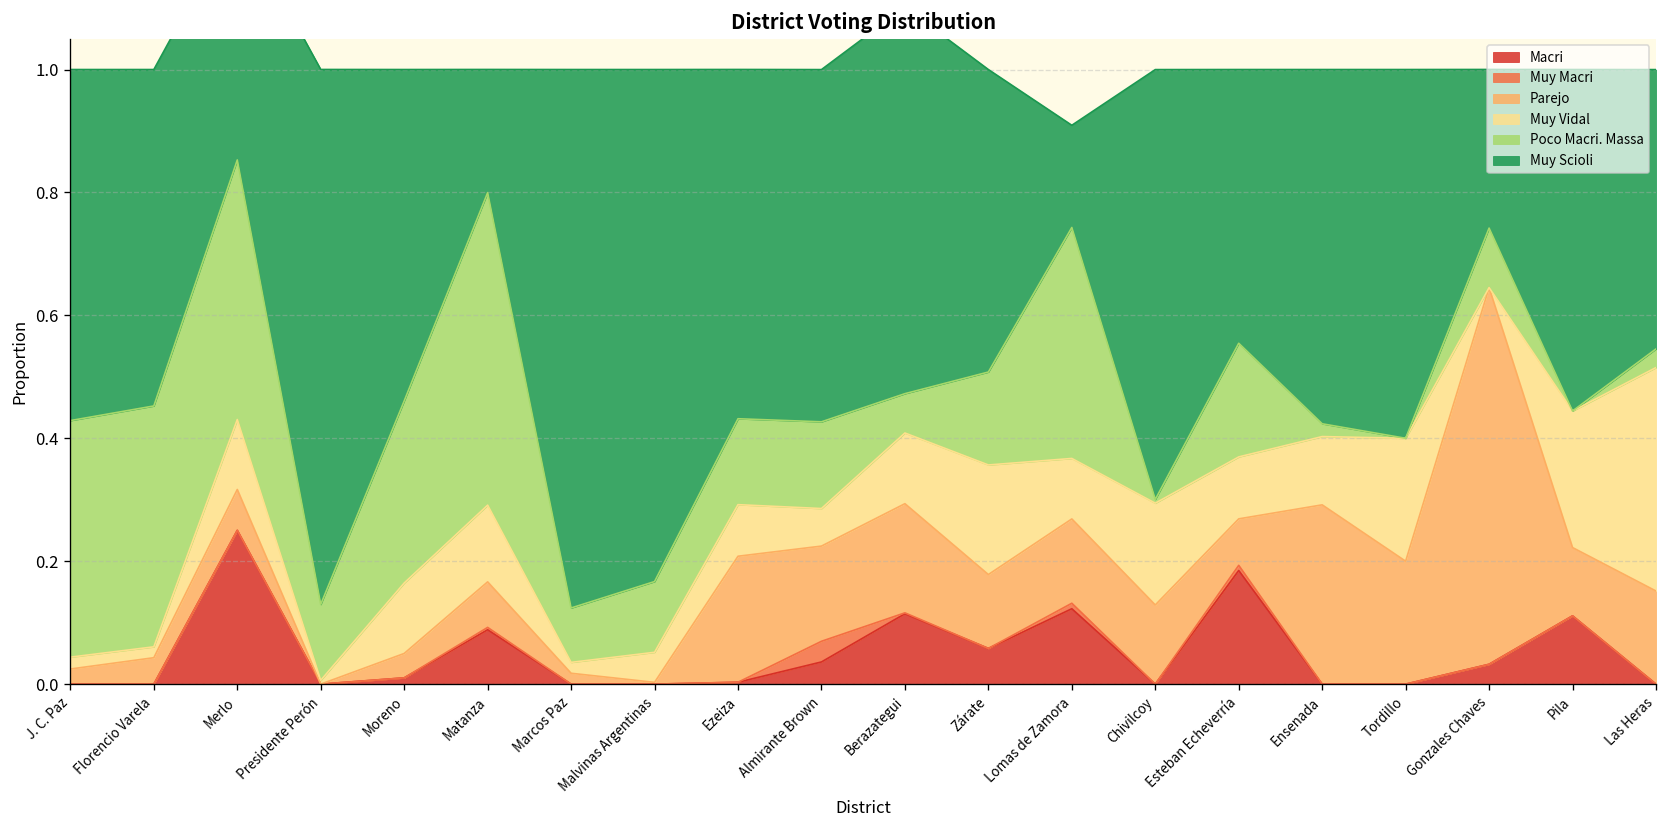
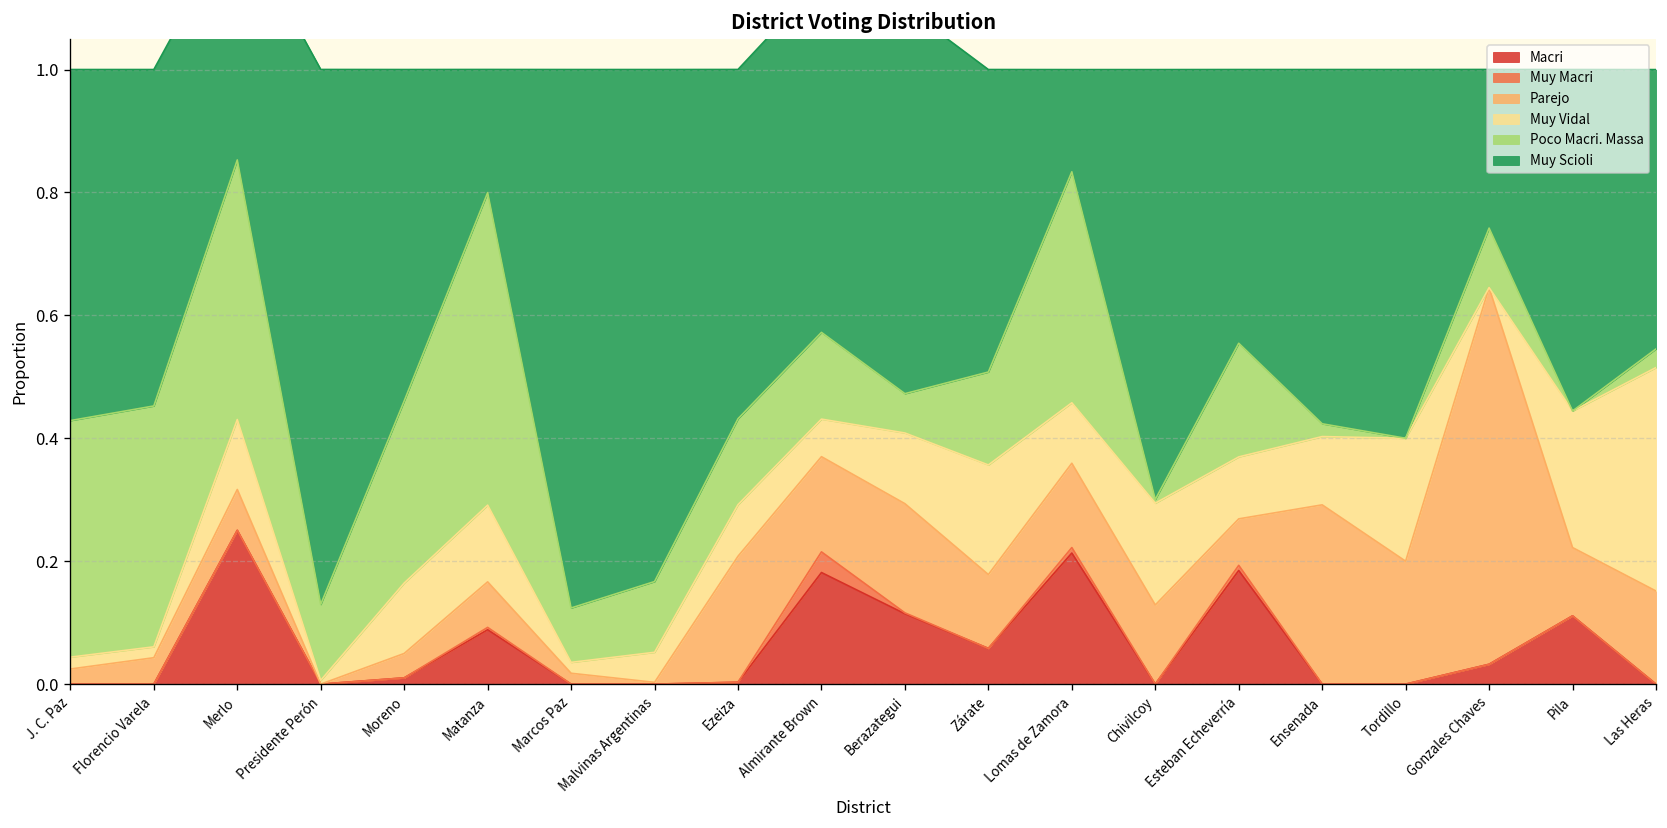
  {
    "Macri": {
-     "Almirante Brown": 0.04,
-     "Lomas de Zamora": 0.12,
+     "Almirante Brown": 0.18,
+     "Lomas de Zamora": 0.21,
      "Esteban Echeverría": 0.18
    },
    "Muy Macri": {
      "Almirante Brown": 0.03,
      "Lomas de Zamora": 0.01,
      "Esteban Echeverría": 0.01
    },
    "Parejo": {
      "J. C. Paz": 0.02,
      "Florencio Varela": 0.04,
      "Merlo": 0.07,
      "Moreno": 0.04,
      "Matanza": 0.07,
      "Marcos Paz": 0.02,
      "Ezeiza": 0.21,
      "Almirante Brown": 0.15,
      "Berazategui": 0.18,
      "Zárate": 0.12,
      "Lomas de Zamora": 0.14,
      "Chivilcoy": 0.13,
      "Esteban Echeverría": 0.08,
      "Ensenada": 0.29,
      "Tordillo": 0.20,
      "Pila": 0.11,
      "Las Heras": 0.15
    },
    "Muy Vidal": {
      "J. C. Paz": 0.02,
      "Florencio Varela": 0.02,
      "Merlo": 0.11,
      "Presidente Perón": 0.01,
      "Moreno": 0.11,
      "Matanza": 0.12,
      "Marcos Paz": 0.02,
      "Malvinas Argentinas": 0.05,
      "Ezeiza": 0.08,
      "Almirante Brown": 0.06,
      "Berazategui": 0.11,
      "Zárate": 0.18,
      "Lomas de Zamora": 0.10,
      "Chivilcoy": 0.17,
      "Esteban Echeverría": 0.10,
      "Ensenada": 0.11,
      "Las Heras": 0.36
    },
    "Poco Macri. Massa": {
      "J. C. Paz": 0.38,
      "Florencio Varela": 0.39,
      "Merlo": 0.42,
      "Presidente Perón": 0.12,
      "Moreno": 0.30,
      "Matanza": 0.51,
      "Marcos Paz": 0.09,
      "Malvinas Argentinas": 0.12,
      "Ezeiza": 0.14,
      "Almirante Brown": 0.14,
      "Berazategui": 0.06,
      "Zárate": 0.15,
      "Lomas de Zamora": 0.38,
      "Chivilcoy": 0.01,
      "Esteban Echeverría": 0.18,
      "Ensenada": 0.02,
      "Gonzales Chaves": 0.10,
      "Las Heras": 0.03
    },
    "Muy Scioli": {
      "J. C. Paz": 0.57,
      "Florencio Varela": 0.55,
      "Presidente Perón": 0.87,
      "Moreno": 0.54,
      "Matanza": 0.20,
      "Marcos Paz": 0.88,
      "Malvinas Argentinas": 0.83,
      "Ezeiza": 0.57,
      "Zárate": 0.49,
      "Lomas de Zamora": 0.17,
      "Chivilcoy": 0.70,
      "Esteban Echeverría": 0.45,
      "Ensenada": 0.58,
      "Tordillo": 0.60,
      "Las Heras": 0.45
    }
  }
